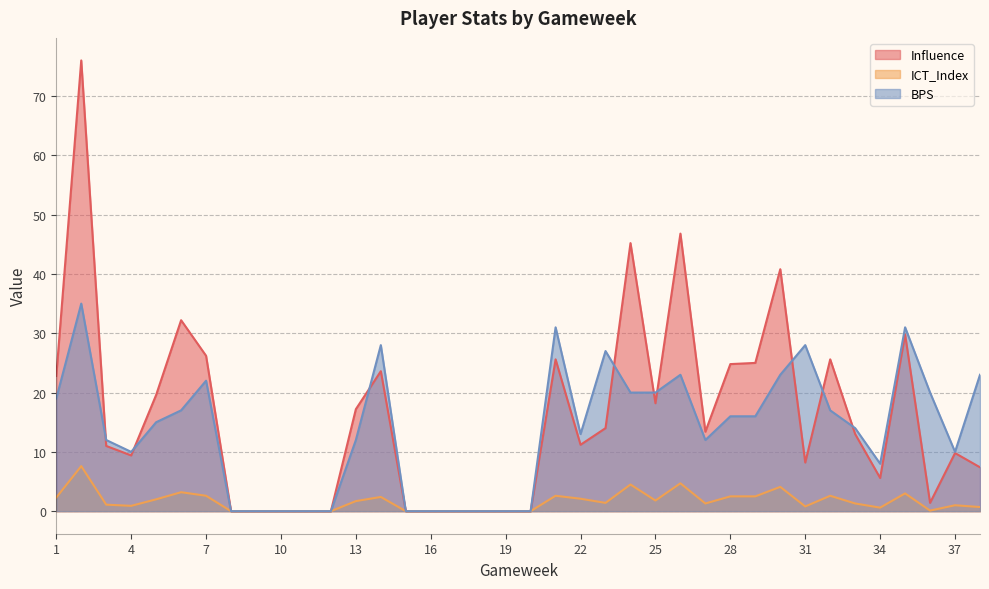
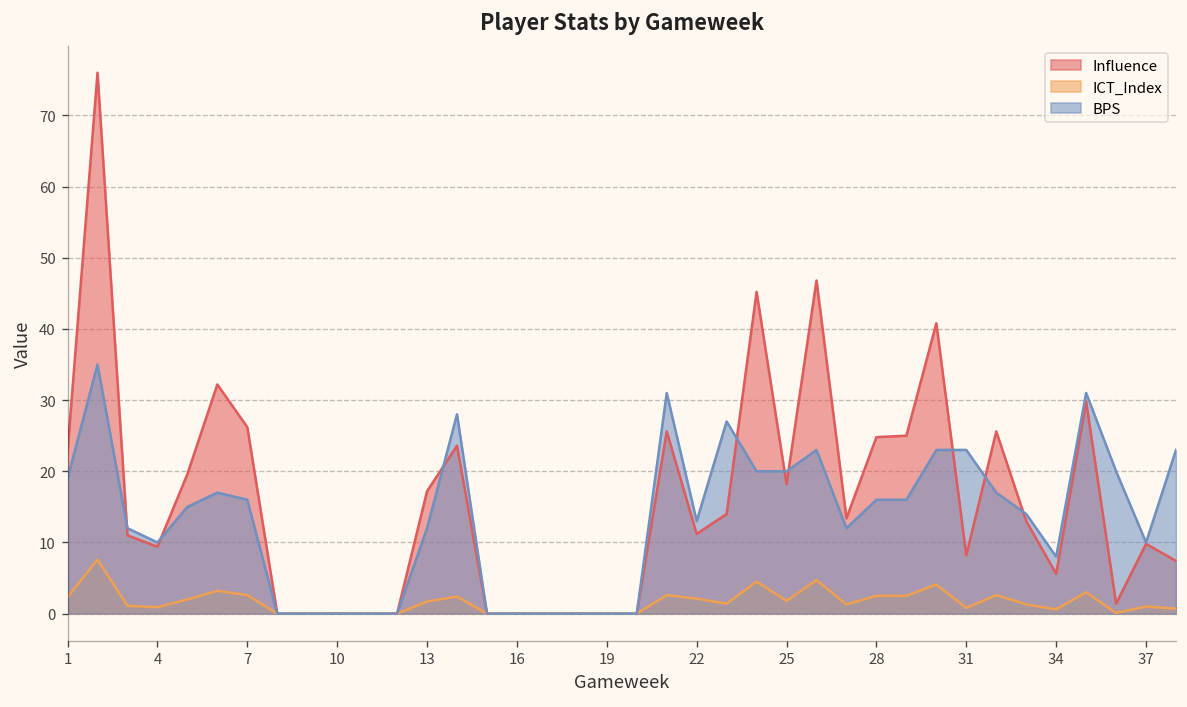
  {
    "BPS": {
      "1": 19,
      "4": 10,
-     "7": 22,
+     "7": 16,
      "13": 12,
      "22": 13,
      "25": 20,
      "28": 16,
-     "31": 28,
+     "31": 23,
      "34": 8
    }
  }
